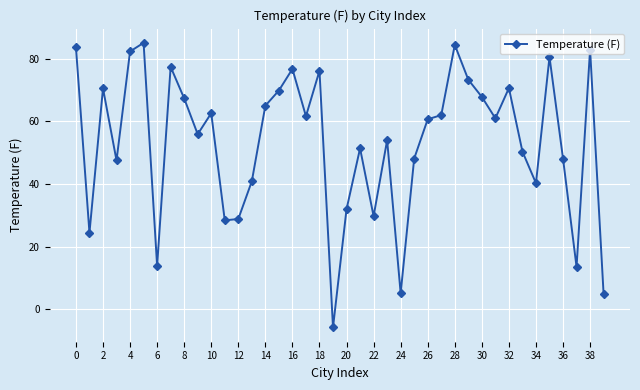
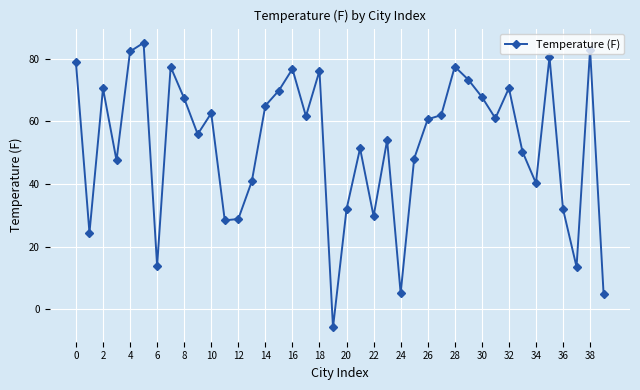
  {
-   "0": 84,
+   "0": 79,
    "2": 71,
    "4": 82,
    "6": 14,
    "8": 67,
    "10": 63,
    "12": 29,
    "14": 65,
    "16": 77,
    "18": 76,
    "20": 32,
    "22": 30,
    "24": 5,
    "26": 61,
-   "28": 84,
+   "28": 77,
    "30": 68,
    "32": 71,
    "34": 40,
-   "36": 48
+   "36": 32
  }
